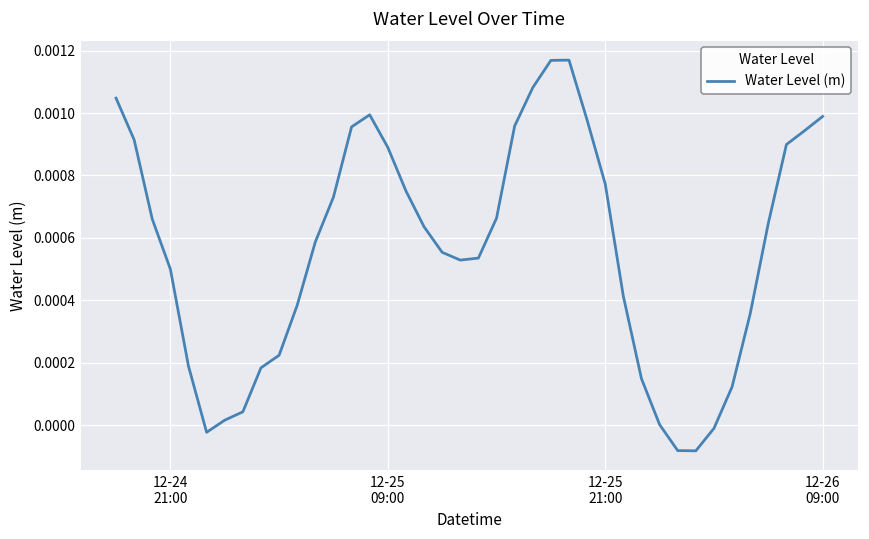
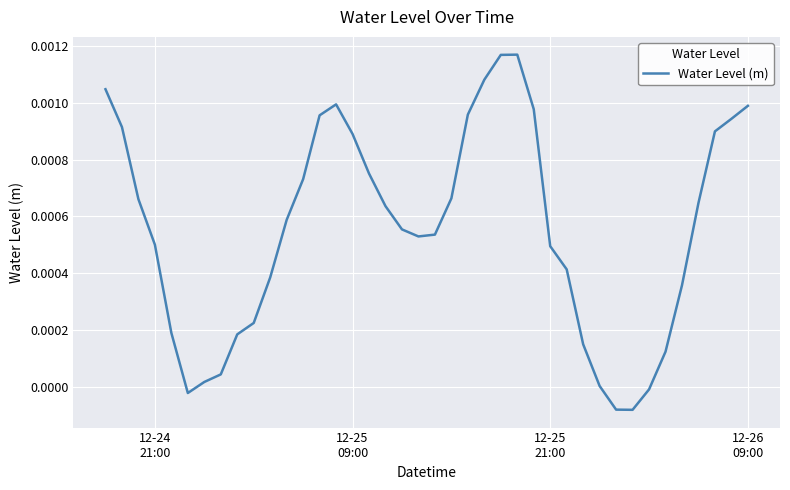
  {
    "12-24 21:00": 0.00050,
    "12-25 09:00": 0.00089,
-   "12-25 21:00": 0.00077,
+   "12-25 21:00": 0.00049,
    "12-26 09:00": 0.00099
  }
